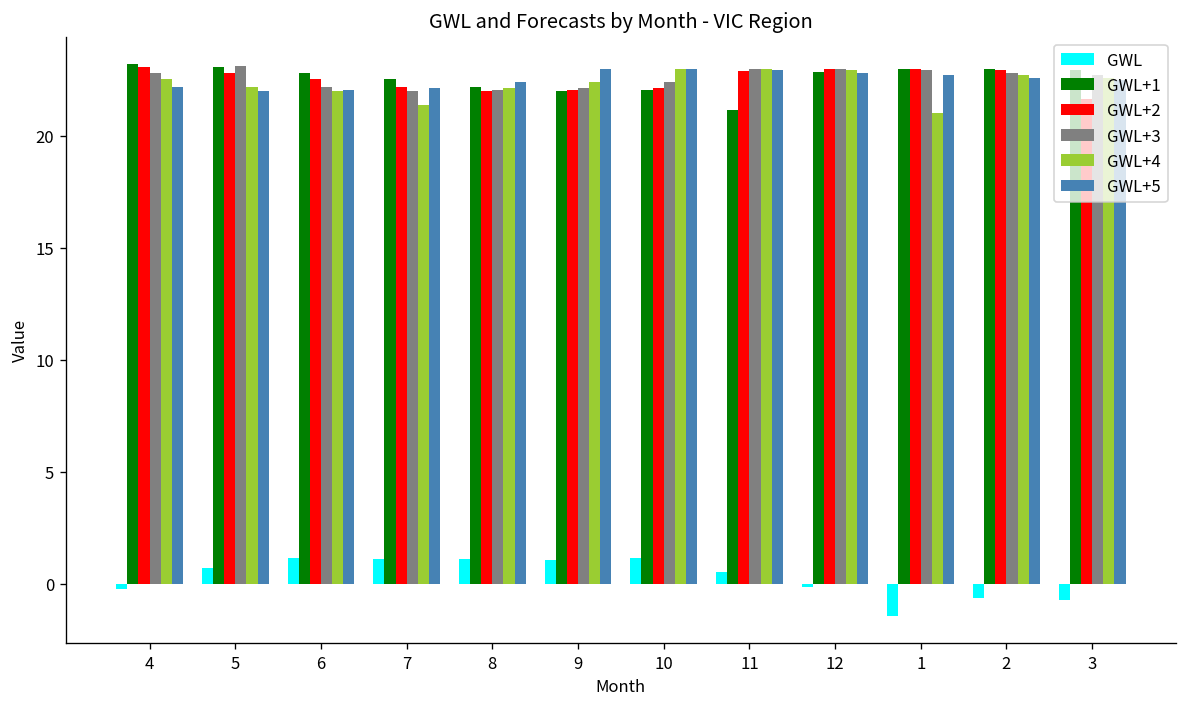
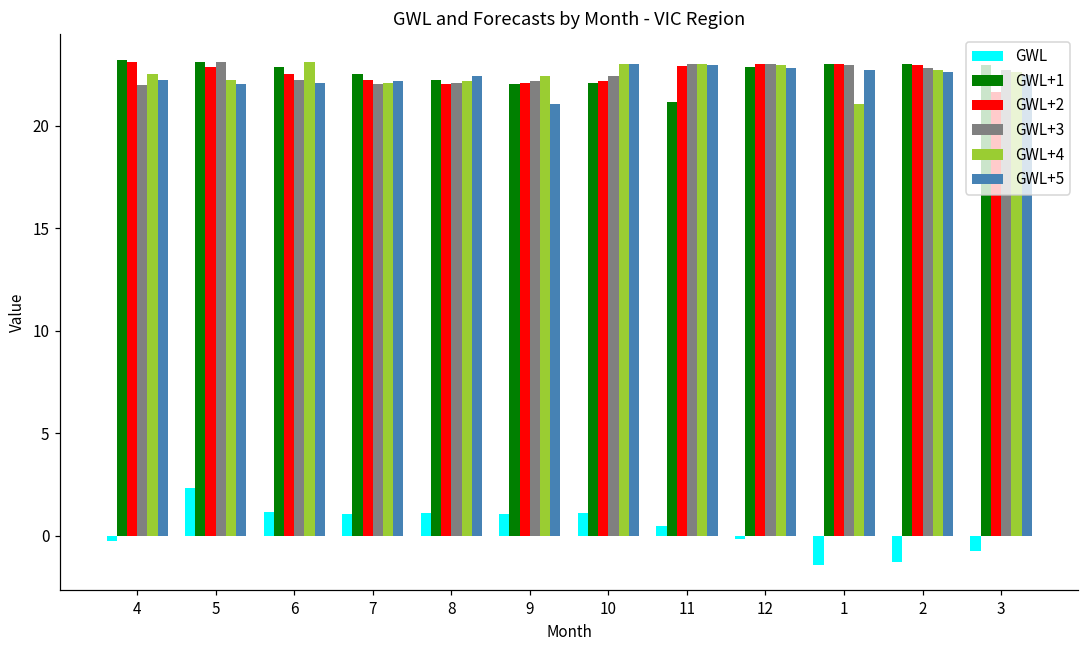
  {
    "GWL": {
      "4": -0.2,
-     "5": 0.7,
+     "5": 2.3,
      "6": 1.2,
      "7": 1.1,
      "8": 1.1,
      "9": 1.0,
      "10": 1.1,
      "11": 0.5,
      "12": -0.1,
      "1": -1.4,
-     "2": -0.7,
+     "2": -1.3,
      "3": -0.7
    },
    "GWL+1": {
      "4": 23.2,
      "5": 23.1,
      "6": 22.8,
      "7": 22.5,
      "8": 22.2,
      "9": 22.0,
      "10": 22.1,
      "11": 21.2,
      "12": 22.9,
      "1": 23.0,
      "2": 23.0
    },
    "GWL+2": {
      "4": 23.1,
      "5": 22.8,
      "6": 22.5,
      "7": 22.2,
      "8": 22.0,
      "9": 22.1,
      "10": 22.2,
      "11": 22.9,
      "12": 23.0,
      "1": 23.0,
      "2": 23.0
    },
    "GWL+3": {
-     "4": 22.8,
+     "4": 22.0,
      "5": 23.1,
      "6": 22.2,
      "7": 22.0,
      "8": 22.1,
      "9": 22.2,
      "10": 22.4,
      "11": 23.0,
      "12": 23.0,
      "1": 23.0,
      "2": 22.8
    },
    "GWL+4": {
      "4": 22.5,
      "5": 22.2,
-     "6": 22.0,
-     "7": 21.4,
+     "6": 23.1,
+     "7": 22.1,
      "8": 22.2,
      "9": 22.4,
      "10": 23.0,
      "11": 23.0,
      "12": 23.0,
      "1": 21.0,
      "2": 22.7
    },
    "GWL+5": {
      "4": 22.2,
      "5": 22.0,
      "6": 22.1,
      "7": 22.2,
      "8": 22.4,
-     "9": 23.0,
+     "9": 21.1,
      "10": 23.0,
      "11": 23.0,
      "12": 22.8,
      "1": 22.7,
      "2": 22.6
    }
  }
